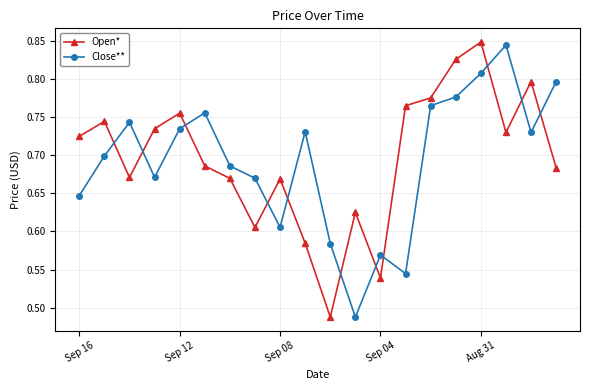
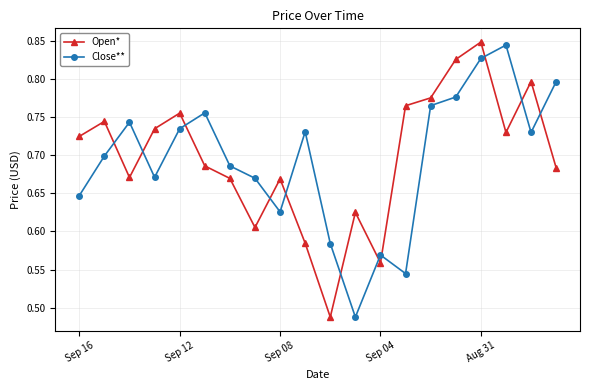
  {
    "Open*": {
      "Sep 16": 0.72,
      "Sep 12": 0.75,
      "Sep 08": 0.67,
-     "Sep 04": 0.54,
+     "Sep 04": 0.56,
      "Aug 31": 0.85
    },
    "Close**": {
      "Sep 16": 0.65,
      "Sep 12": 0.73,
-     "Sep 08": 0.61,
+     "Sep 08": 0.63,
      "Sep 04": 0.57,
-     "Aug 31": 0.81
+     "Aug 31": 0.83
    }
  }
